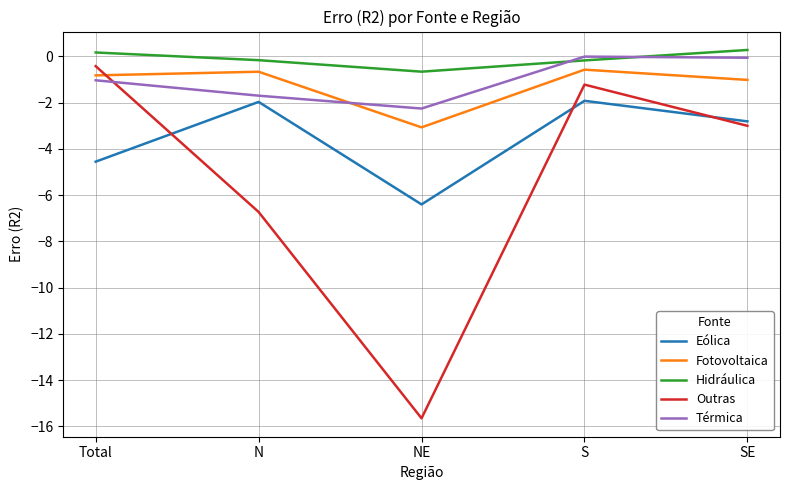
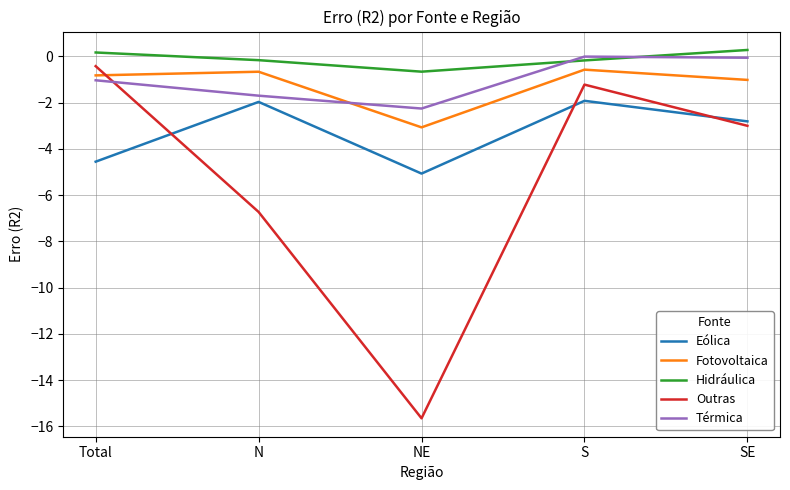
  {
    "Eólica": {
      "Total": -4.6,
      "N": -2.0,
-     "NE": -6.4,
+     "NE": -5.1,
      "S": -1.9,
      "SE": -2.8
    },
    "Fotovoltaica": {
      "Total": -0.8,
      "N": -0.7,
      "NE": -3.1,
      "S": -0.6,
      "SE": -1.0
    },
    "Hidráulica": {
      "Total": 0.2,
      "N": -0.2,
      "NE": -0.7,
      "S": -0.2,
      "SE": 0.3
    },
    "Outras": {
      "Total": -0.4,
      "N": -6.7,
      "NE": -15.6,
      "S": -1.2,
      "SE": -3.0
    },
    "Térmica": {
      "Total": -1.0,
      "N": -1.7,
      "NE": -2.3,
      "S": 0.0,
      "SE": -0.1
    }
  }
